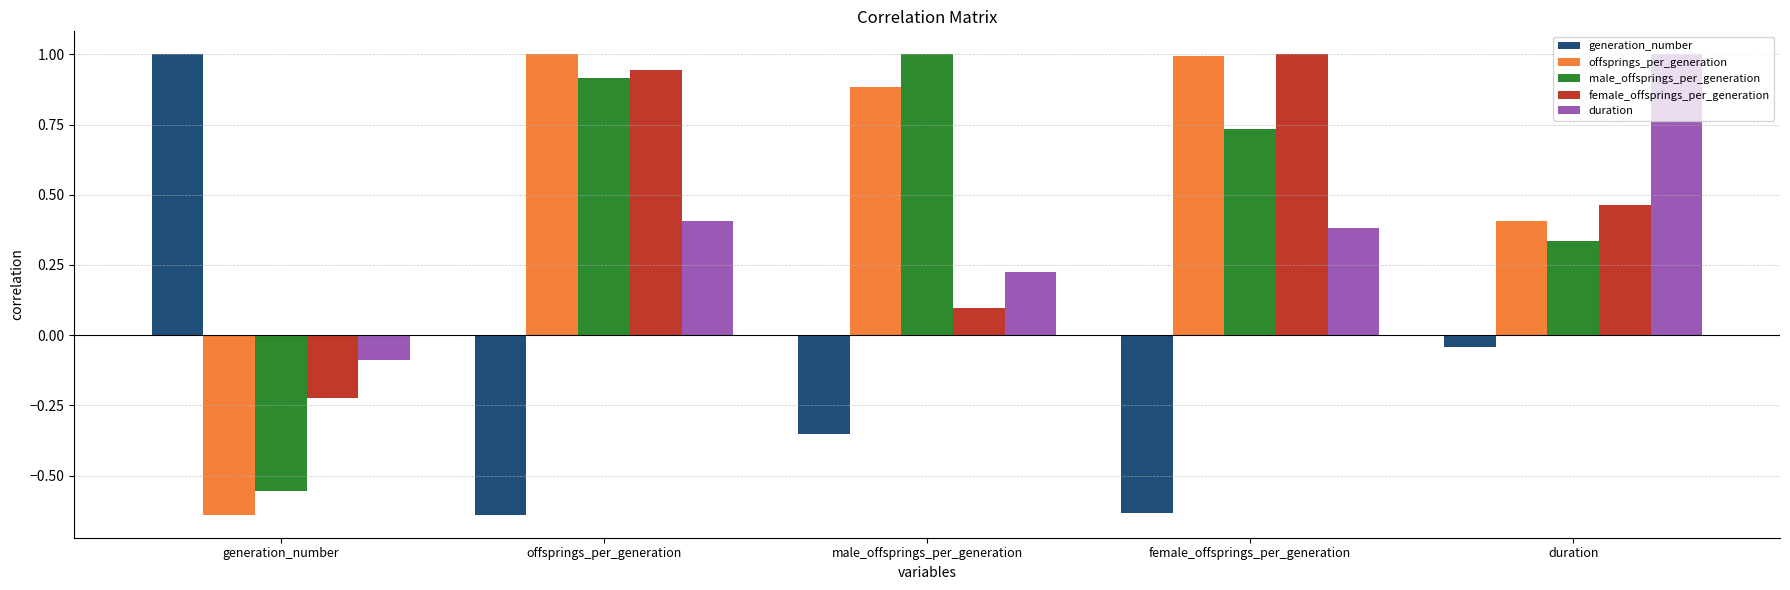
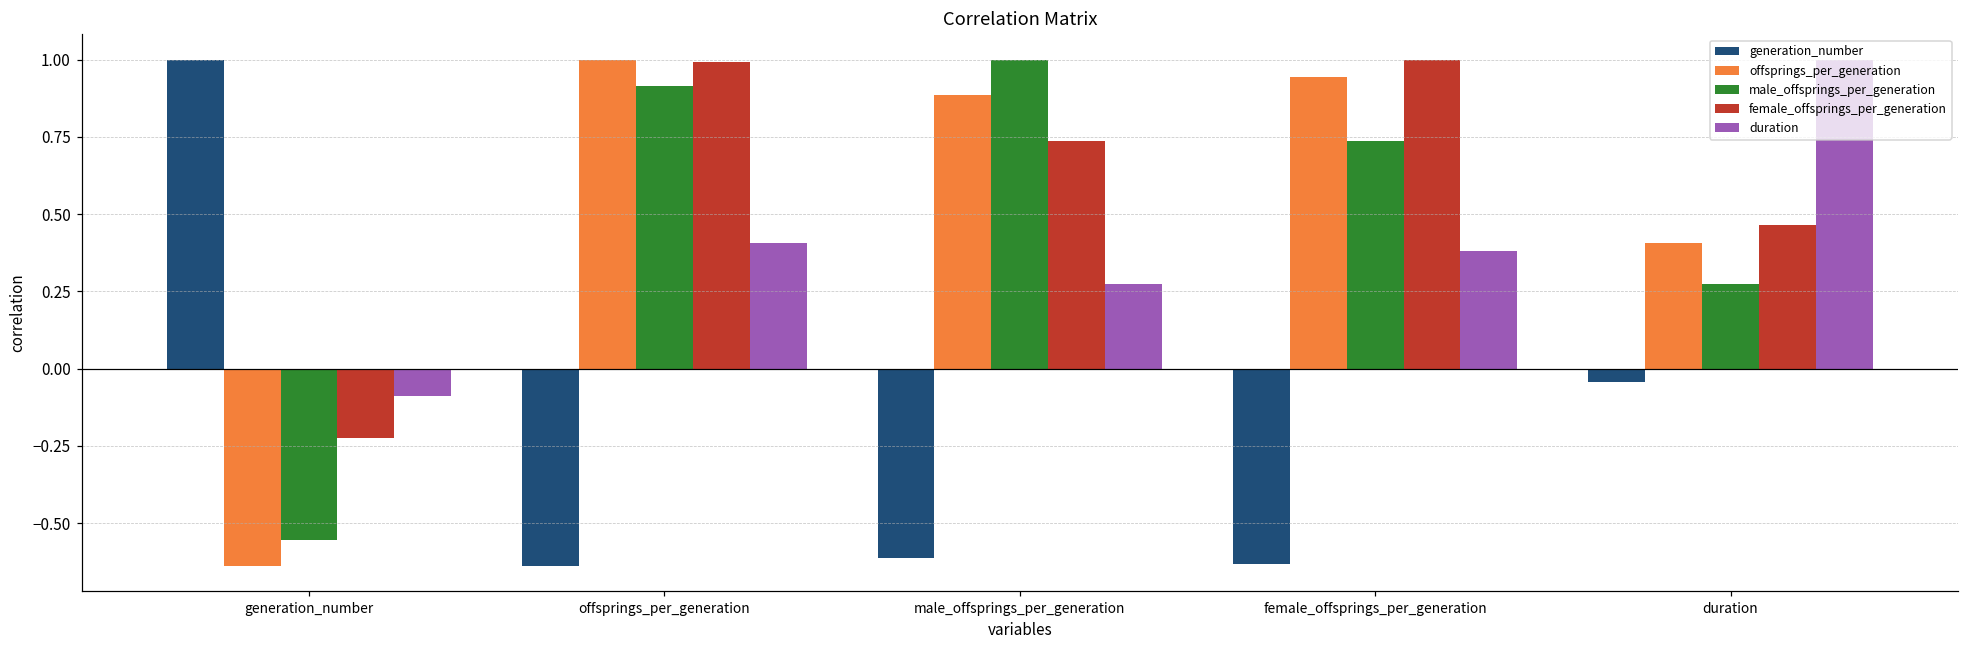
  {
    "generation_number": {
      "generation_number": 1.00,
      "offsprings_per_generation": -0.64,
-     "male_offsprings_per_generation": -0.35,
+     "male_offsprings_per_generation": -0.61,
      "female_offsprings_per_generation": -0.63,
      "duration": -0.04
    },
    "offsprings_per_generation": {
      "generation_number": -0.64,
      "offsprings_per_generation": 1.00,
      "male_offsprings_per_generation": 0.88,
-     "female_offsprings_per_generation": 1.00,
+     "female_offsprings_per_generation": 0.95,
      "duration": 0.41
    },
    "male_offsprings_per_generation": {
      "generation_number": -0.56,
      "offsprings_per_generation": 0.92,
      "male_offsprings_per_generation": 1.00,
      "female_offsprings_per_generation": 0.74,
-     "duration": 0.33
+     "duration": 0.28
    },
    "female_offsprings_per_generation": {
      "generation_number": -0.22,
-     "offsprings_per_generation": 0.95,
-     "male_offsprings_per_generation": 0.10,
+     "offsprings_per_generation": 0.99,
+     "male_offsprings_per_generation": 0.74,
      "female_offsprings_per_generation": 1.00,
      "duration": 0.46
    },
    "duration": {
      "generation_number": -0.09,
      "offsprings_per_generation": 0.41,
-     "male_offsprings_per_generation": 0.22,
+     "male_offsprings_per_generation": 0.28,
      "female_offsprings_per_generation": 0.38
    }
  }
